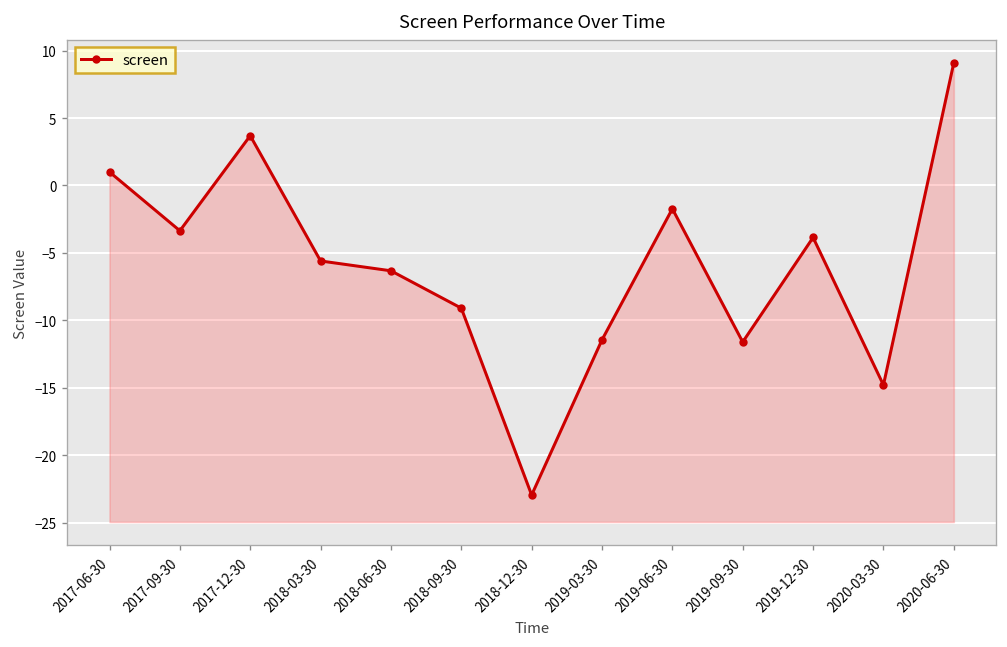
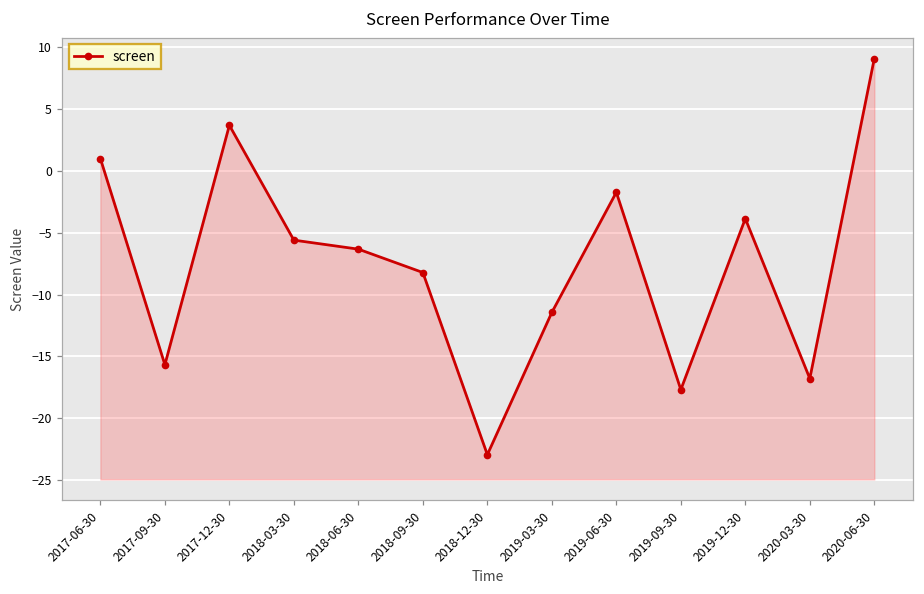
  {
    "2017-06-30": 1.0,
-   "2017-09-30": -3.4,
+   "2017-09-30": -15.7,
    "2017-12-30": 3.7,
    "2018-03-30": -5.6,
    "2018-06-30": -6.3,
-   "2018-09-30": -9.1,
+   "2018-09-30": -8.2,
    "2018-12-30": -23.0,
    "2019-03-30": -11.5,
    "2019-06-30": -1.7,
-   "2019-09-30": -11.6,
+   "2019-09-30": -17.7,
    "2019-12-30": -3.9,
-   "2020-03-30": -14.8,
+   "2020-03-30": -16.8,
    "2020-06-30": 9.1
  }
